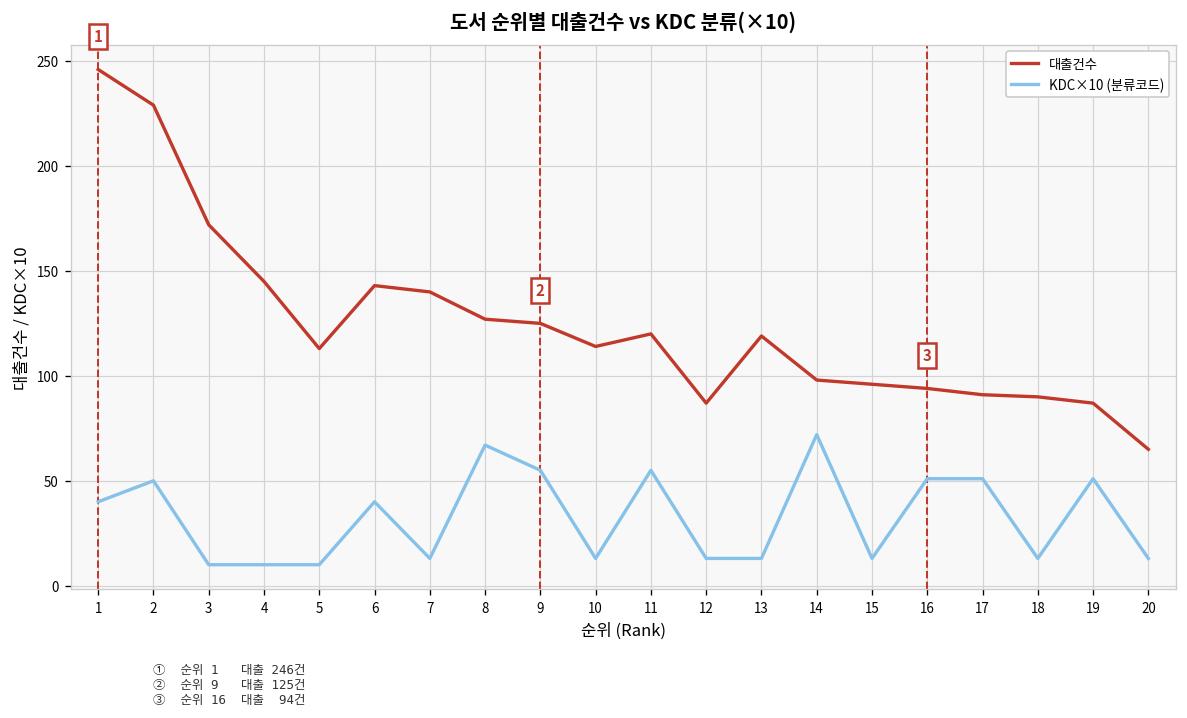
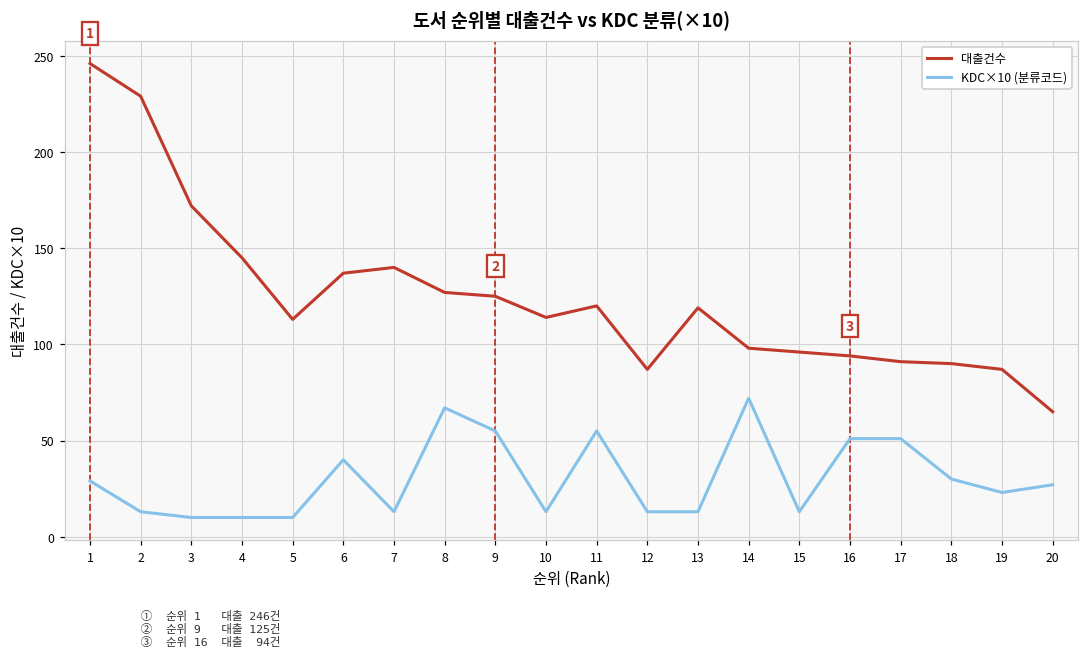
  {
    "대출건수": {
      "2": 229,
      "3": 172,
      "4": 145,
      "5": 113,
-     "6": 143,
+     "6": 137,
      "7": 140,
      "8": 127,
      "10": 114,
      "11": 120,
      "12": 87,
      "13": 119,
      "14": 98,
      "15": 96,
      "17": 91,
      "18": 90,
      "19": 87,
      "20": 65
    },
    "KDC×10 (분류코드)": {
-     "1": 40,
-     "2": 50,
+     "1": 29,
+     "2": 13,
      "3": 10,
      "4": 10,
      "5": 10,
      "6": 40,
      "7": 13,
      "8": 67,
      "9": 55,
      "10": 13,
      "11": 55,
      "12": 13,
      "13": 13,
      "14": 72,
      "15": 13,
      "16": 51,
      "17": 51,
-     "18": 13,
-     "19": 51,
-     "20": 13
+     "18": 30,
+     "19": 23,
+     "20": 27
    }
  }
